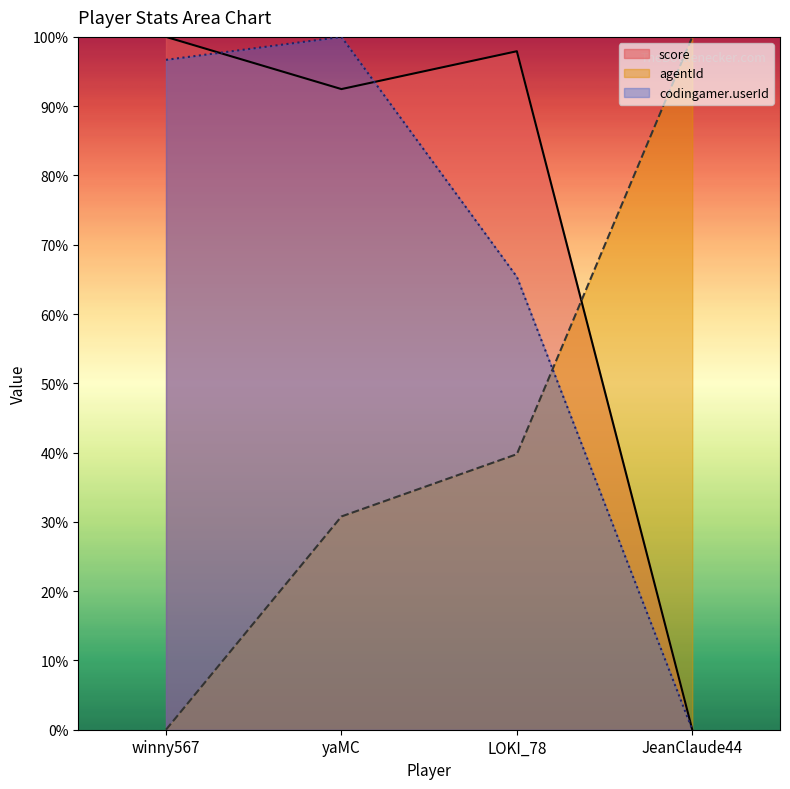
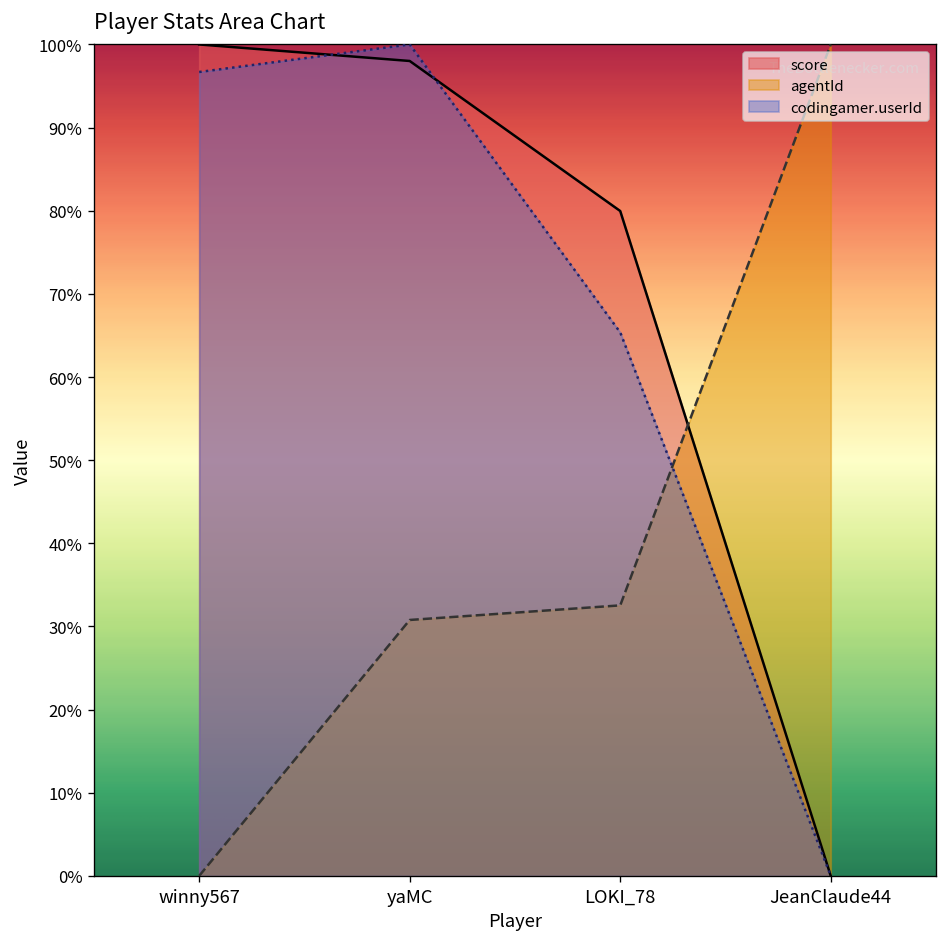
  {
    "score": {
      "winny567": "100%",
-     "yaMC": "92%",
-     "LOKI_78": "98%"
+     "yaMC": "98%",
+     "LOKI_78": "80%"
    },
    "agentId": {
      "winny567": "0%",
      "yaMC": "31%",
-     "LOKI_78": "40%",
+     "LOKI_78": "33%",
      "JeanClaude44": "100%"
    },
    "codingamer.userId": {
      "winny567": "97%",
      "yaMC": "100%",
      "LOKI_78": "65%"
    }
  }
